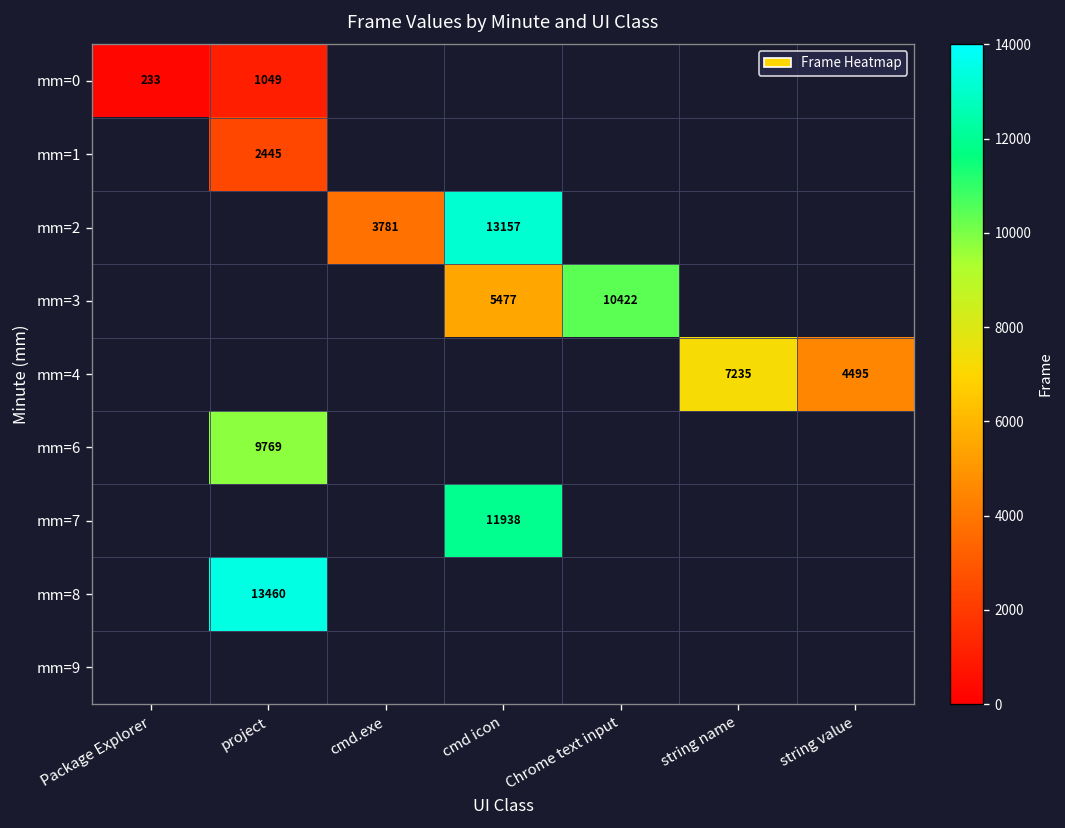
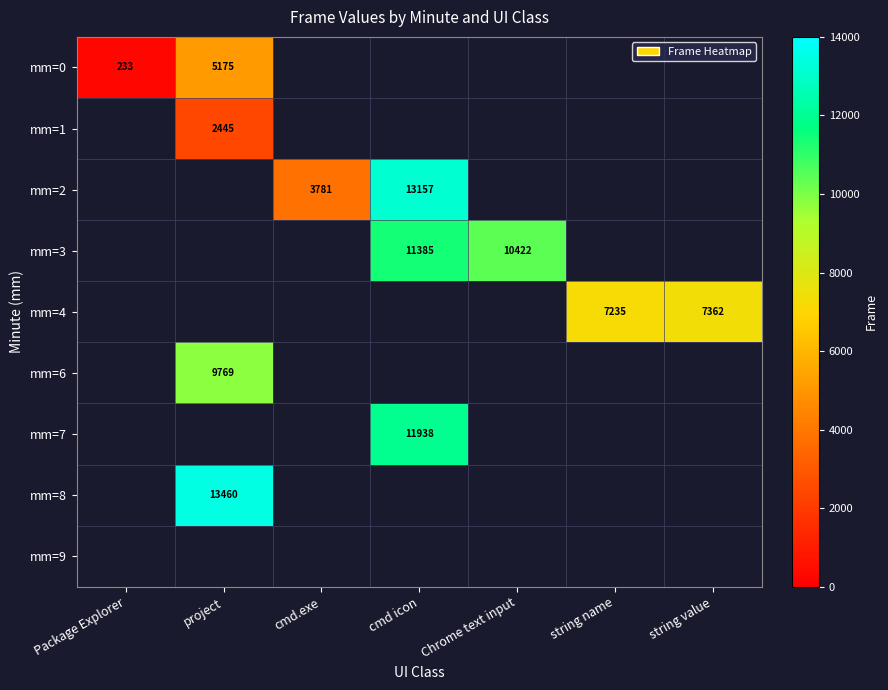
  {
    "mm=0": {
      "Package Explorer": 233,
-     "project": 1049
+     "project": 5175
    },
    "mm=1": {
      "project": 2445
    },
    "mm=2": {
      "cmd.exe": 3781,
      "cmd icon": 13157
    },
    "mm=3": {
-     "cmd icon": 5477,
+     "cmd icon": 11385,
      "Chrome text input": 10422
    },
    "mm=4": {
      "string name": 7235,
-     "string value": 4495
+     "string value": 7362
    },
    "mm=6": {
      "project": 9769
    },
    "mm=7": {
      "cmd icon": 11938
    },
    "mm=8": {
      "project": 13460
    }
  }
